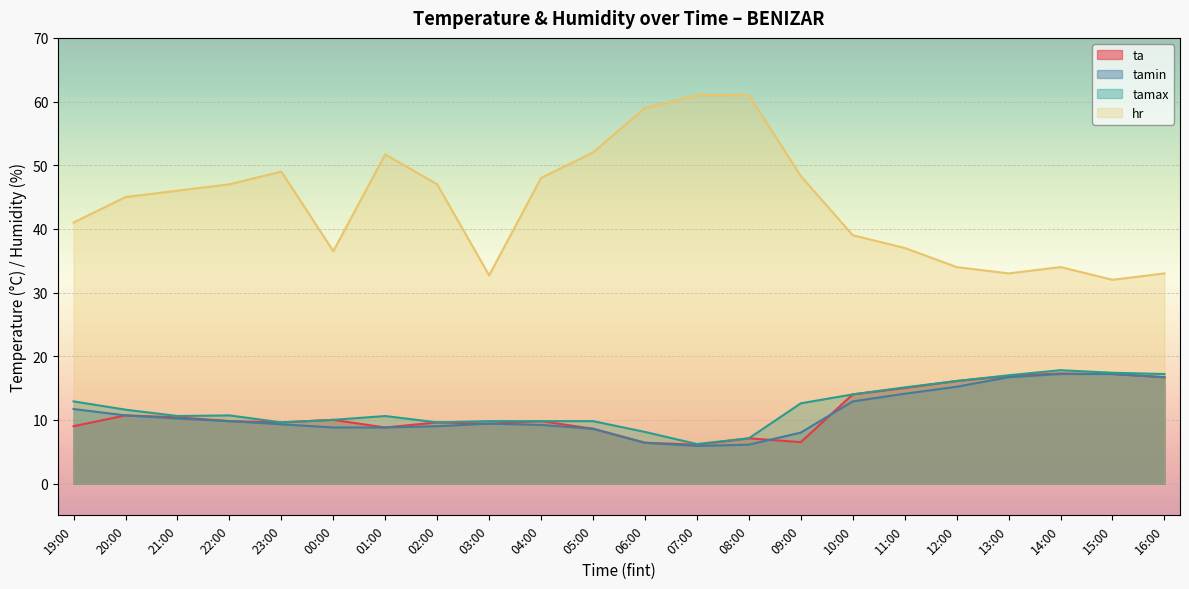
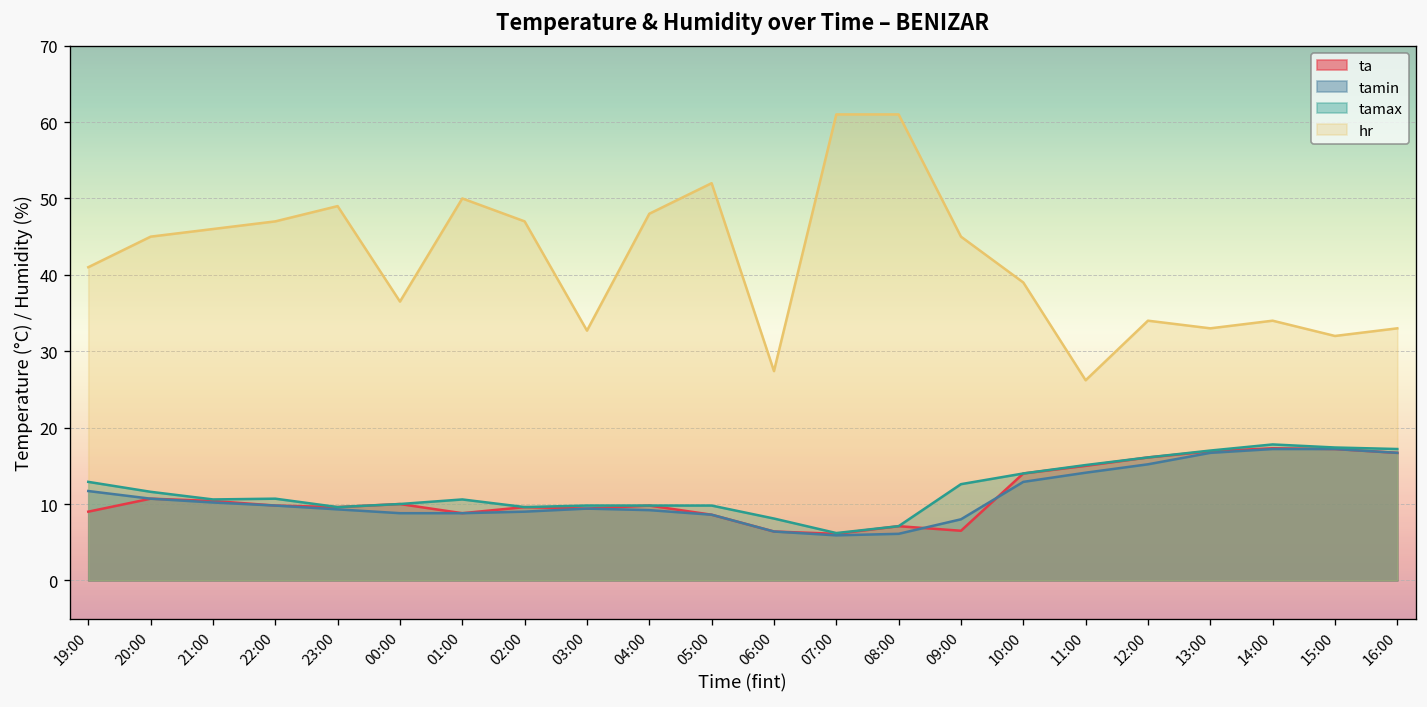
  {
    "ta": {
      "19:00": 9,
      "09:00": 7
    },
    "hr": {
      "19:00": 41,
      "20:00": 45,
      "21:00": 46,
      "22:00": 47,
      "23:00": 49,
      "00:00": 37,
-     "01:00": 52,
+     "01:00": 50,
      "02:00": 47,
      "03:00": 33,
      "04:00": 48,
      "05:00": 52,
-     "06:00": 59,
+     "06:00": 27,
      "07:00": 61,
      "08:00": 61,
-     "09:00": 48,
+     "09:00": 45,
      "10:00": 39,
-     "11:00": 37,
+     "11:00": 26,
      "12:00": 34,
      "13:00": 33,
      "14:00": 34,
      "15:00": 32,
      "16:00": 33
    }
  }
